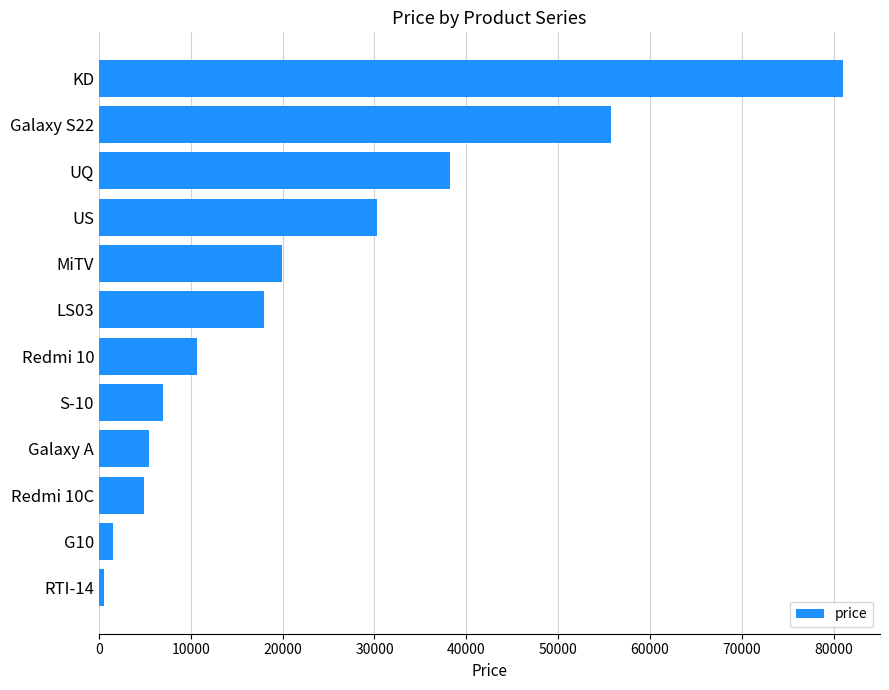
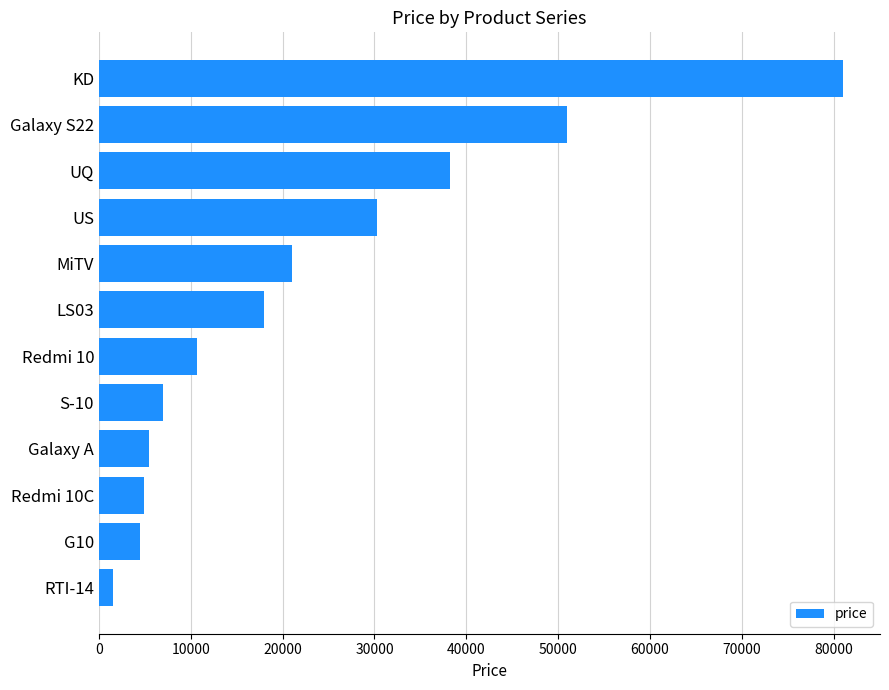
  {
    "KD": 81000,
-   "Galaxy S22": 56000,
+   "Galaxy S22": 51000,
    "UQ": 38000,
    "US": 30000,
-   "MiTV": 20000,
+   "MiTV": 21000,
    "LS03": 18000,
    "Redmi 10": 11000,
    "S-10": 7000,
    "Galaxy A": 6000,
    "Redmi 10C": 5000,
-   "G10": 2000,
-   "RTI-14": 1000
+   "G10": 5000,
+   "RTI-14": 2000
  }
